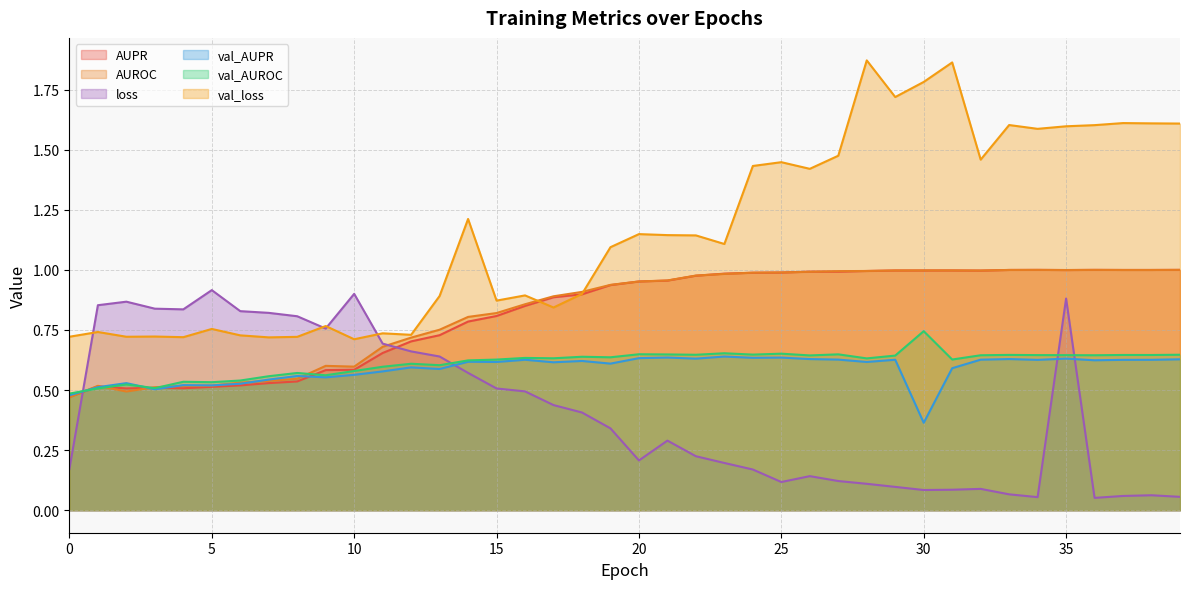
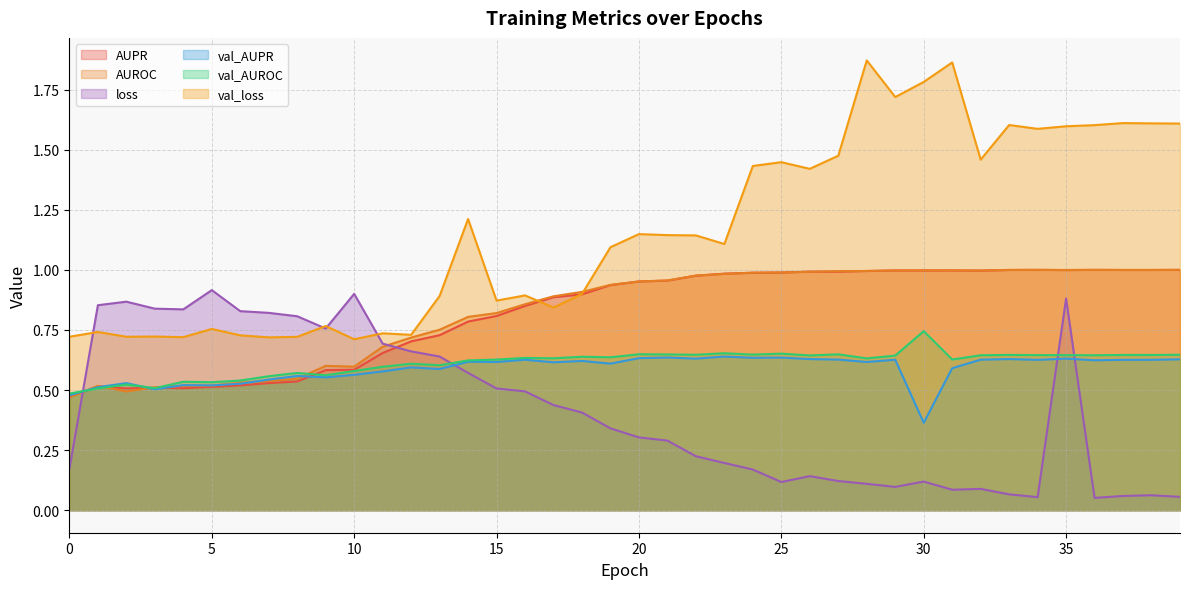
  {
    "loss": {
      "0": 0.17,
      "5": 0.92,
      "10": 0.90,
      "15": 0.51,
-     "20": 0.21,
+     "20": 0.30,
      "25": 0.12,
-     "30": 0.08,
+     "30": 0.12,
      "35": 0.88
    },
    "val_AUPR": {
      "10": 0.56,
      "20": 0.63,
      "25": 0.63,
      "30": 0.36,
      "35": 0.63
    },
    "val_AUROC": {
      "5": 0.53,
      "20": 0.65,
      "25": 0.65,
      "30": 0.74,
      "35": 0.65
    }
  }
